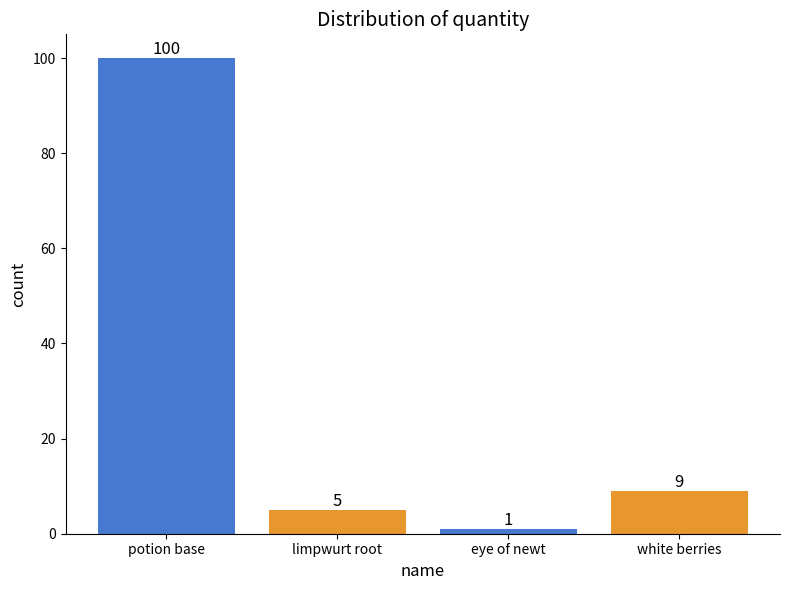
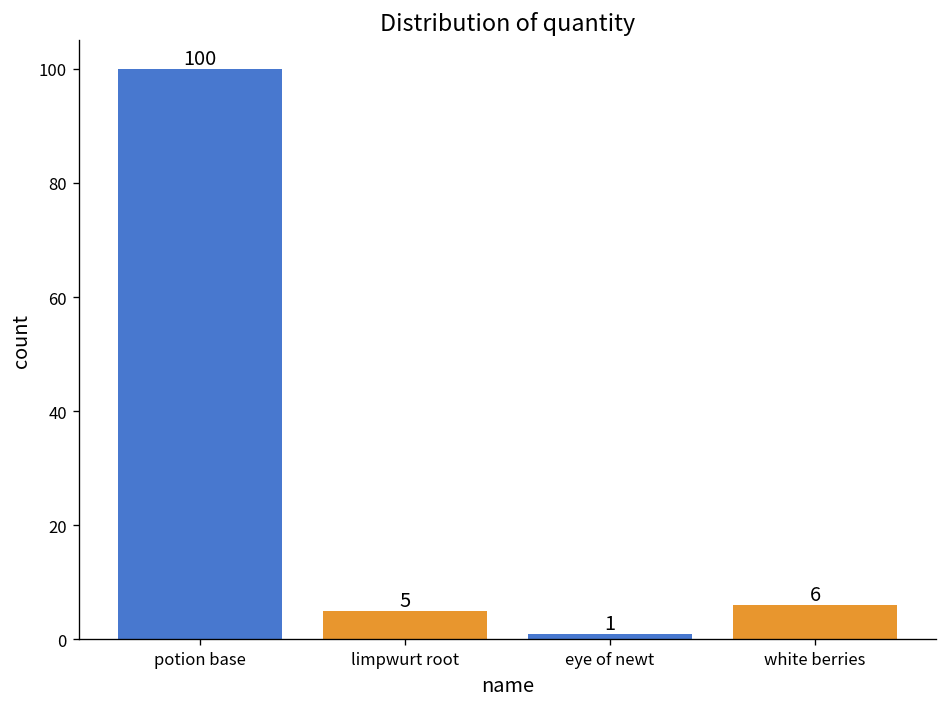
  {
    "potion base": 100,
    "limpwurt root": 5,
    "eye of newt": 1,
-   "white berries": 9
+   "white berries": 6
  }
